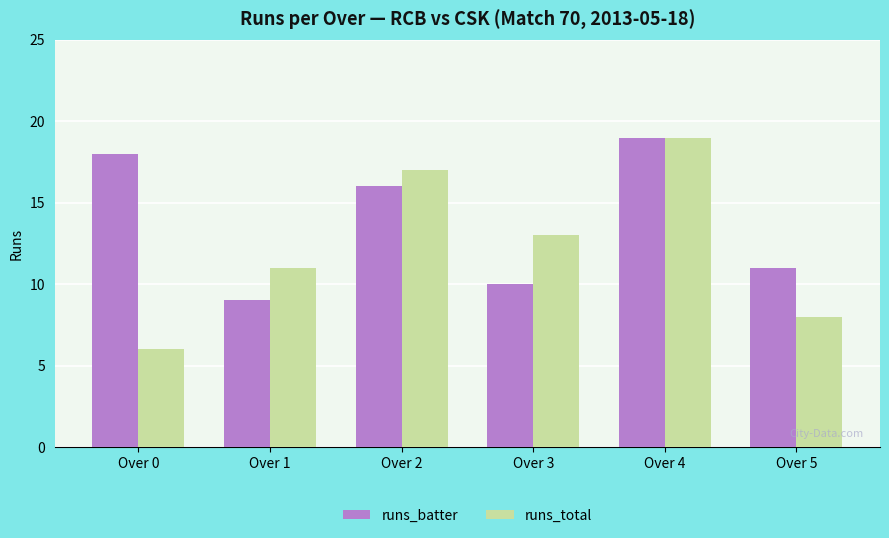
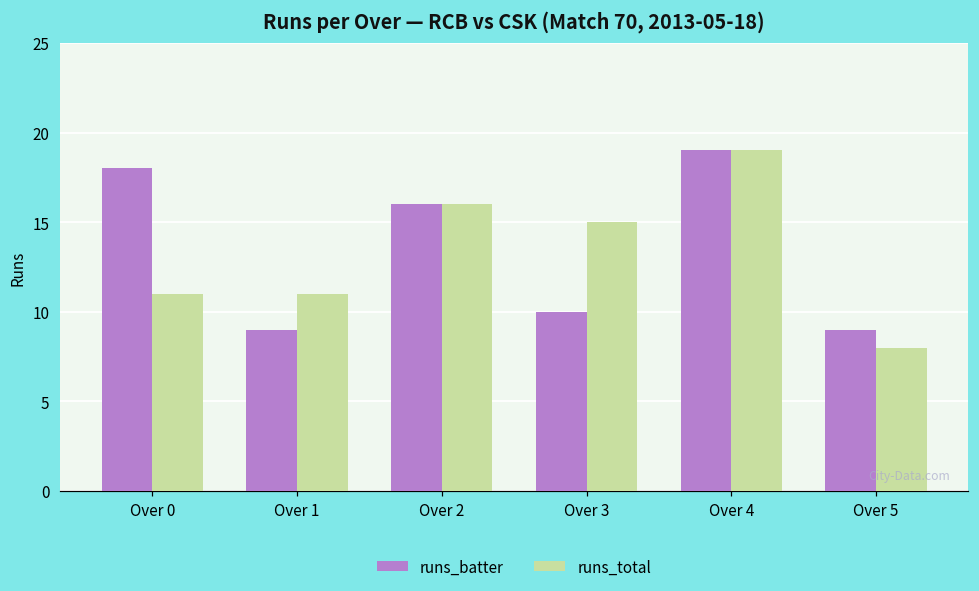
  {
    "runs_batter": {
      "Over 0": 18,
      "Over 1": 9,
      "Over 2": 16,
      "Over 3": 10,
      "Over 4": 19,
-     "Over 5": 11
+     "Over 5": 9
    },
    "runs_total": {
-     "Over 0": 6,
+     "Over 0": 11,
      "Over 1": 11,
-     "Over 2": 17,
-     "Over 3": 13,
+     "Over 2": 16,
+     "Over 3": 15,
      "Over 4": 19,
      "Over 5": 8
    }
  }
